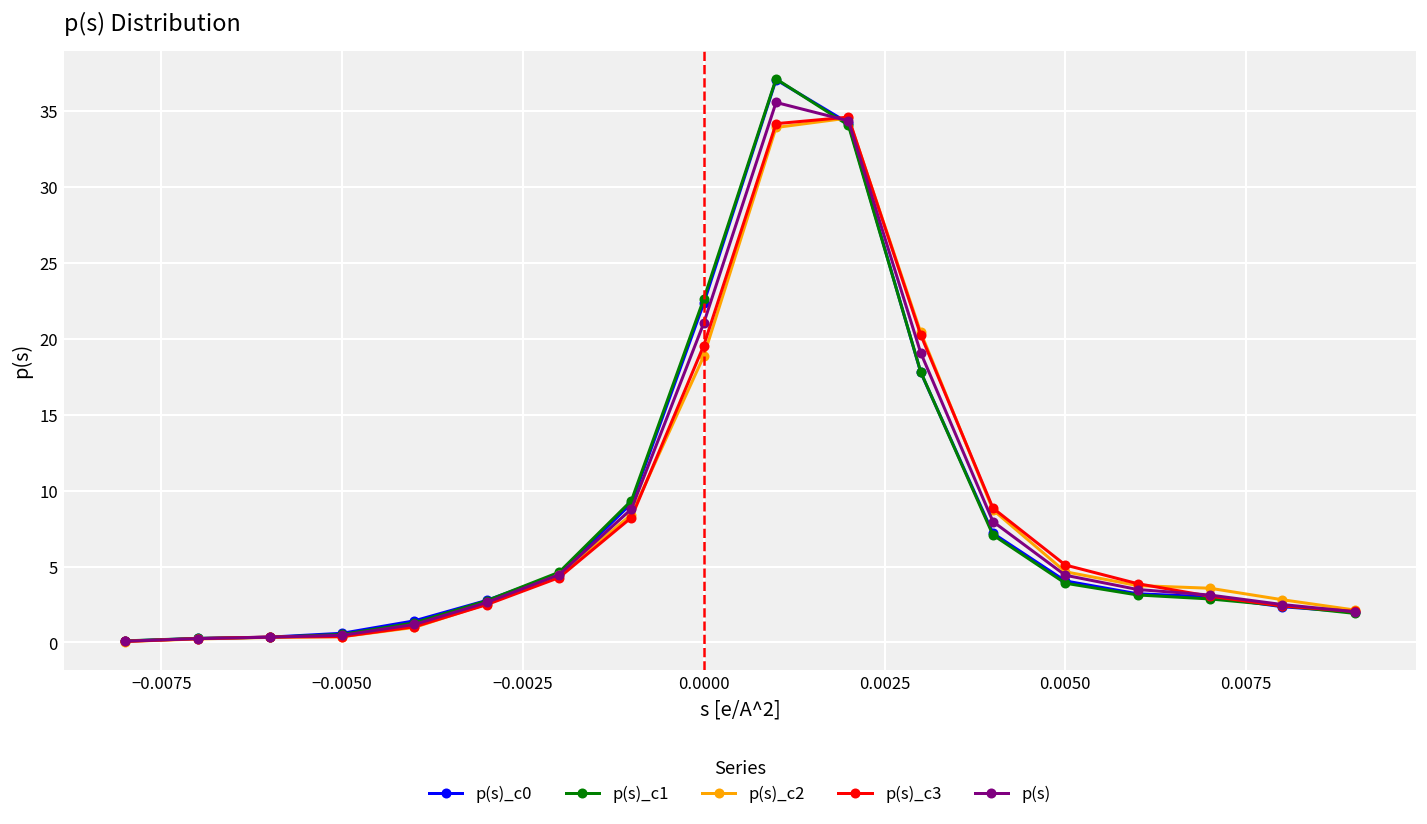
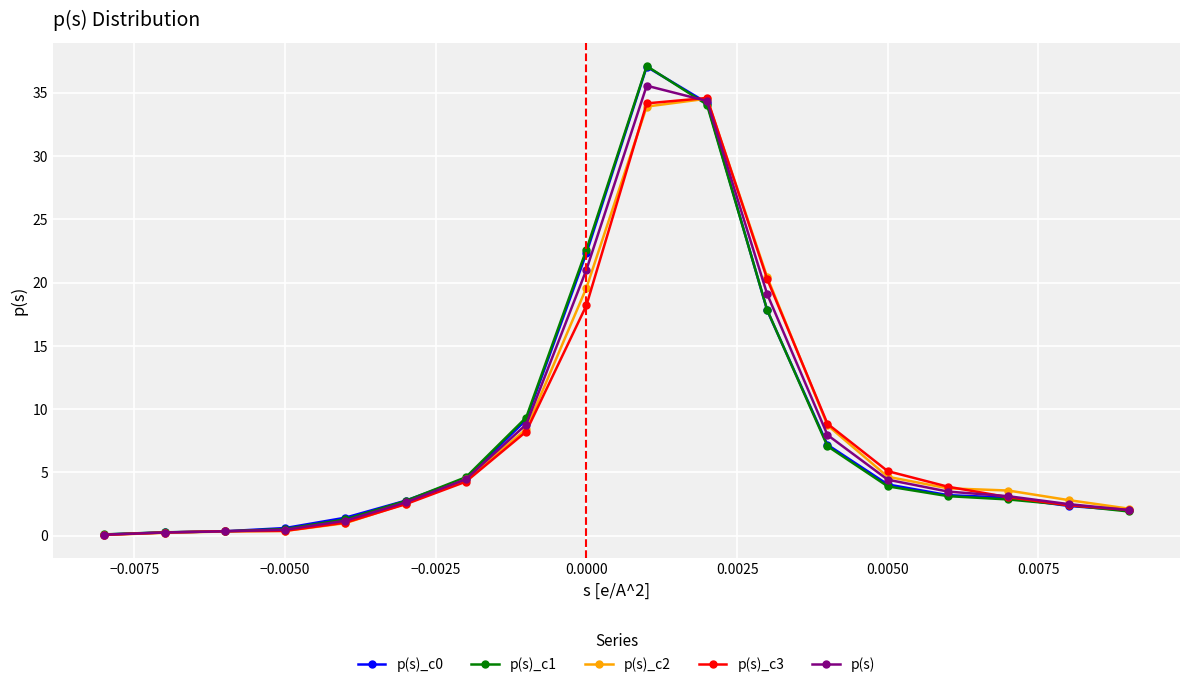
  {
    "p(s)_c0": {
      "0.0000": 22.3
    },
    "p(s)_c1": {
      "0.0000": 22.6
    },
    "p(s)_c2": {
-     "0.0000": 18.8,
+     "0.0000": 19.6,
      "0.0050": 4.7
    },
    "p(s)_c3": {
-     "0.0000": 19.5,
+     "0.0000": 18.2,
      "0.0050": 5.1
    },
    "p(s)": {
      "0.0000": 21.0,
      "0.0050": 4.4
    }
  }
